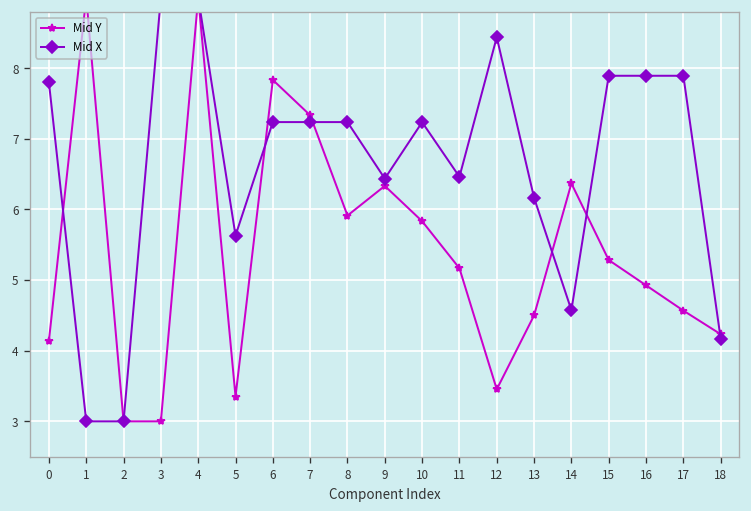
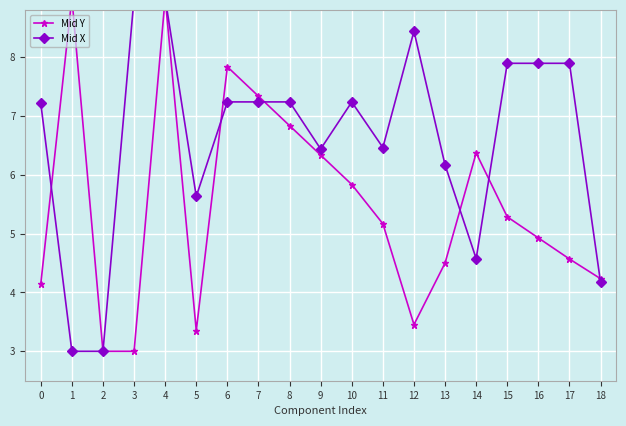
  {
    "Mid Y": {
      "0": 4.1,
      "3": 3.0,
      "5": 3.4,
      "6": 7.8,
      "7": 7.3,
-     "8": 5.9,
+     "8": 6.8,
      "9": 6.3,
      "10": 5.8,
      "11": 5.2,
      "12": 3.5,
      "13": 4.5,
      "14": 6.4,
      "15": 5.3,
      "16": 4.9,
      "17": 4.6,
      "18": 4.2
    },
    "Mid X": {
-     "0": 7.8,
+     "0": 7.2,
      "1": 3.0,
      "5": 5.6,
      "6": 7.2,
      "7": 7.2,
      "8": 7.2,
      "9": 6.4,
      "10": 7.2,
      "11": 6.5,
      "12": 8.4,
      "13": 6.2,
      "14": 4.6,
      "15": 7.9,
      "16": 7.9,
      "17": 7.9,
      "18": 4.2
    }
  }
